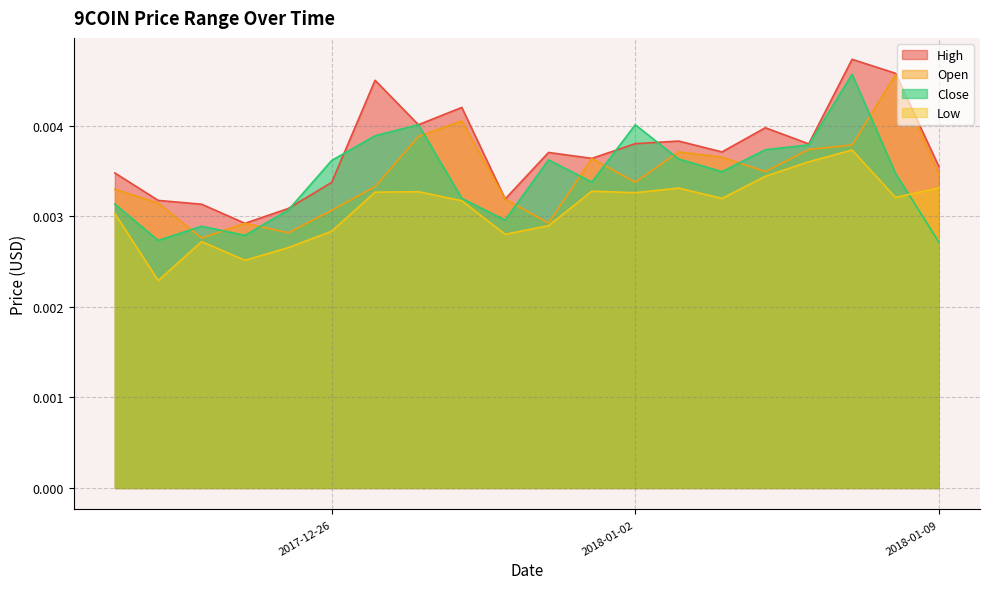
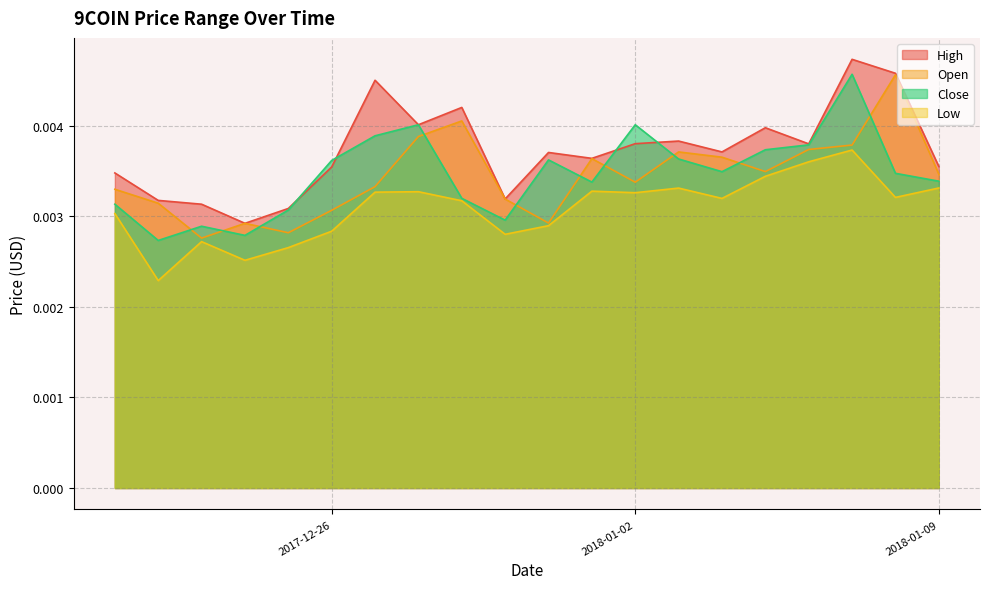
  {
    "High": {
-     "2017-12-26": 0.0034,
+     "2017-12-26": 0.0035,
      "2018-01-02": 0.0038,
      "2018-01-09": 0.0035
    },
    "Close": {
      "2017-12-26": 0.0036,
      "2018-01-02": 0.0040,
-     "2018-01-09": 0.0027
+     "2018-01-09": 0.0034
    }
  }
